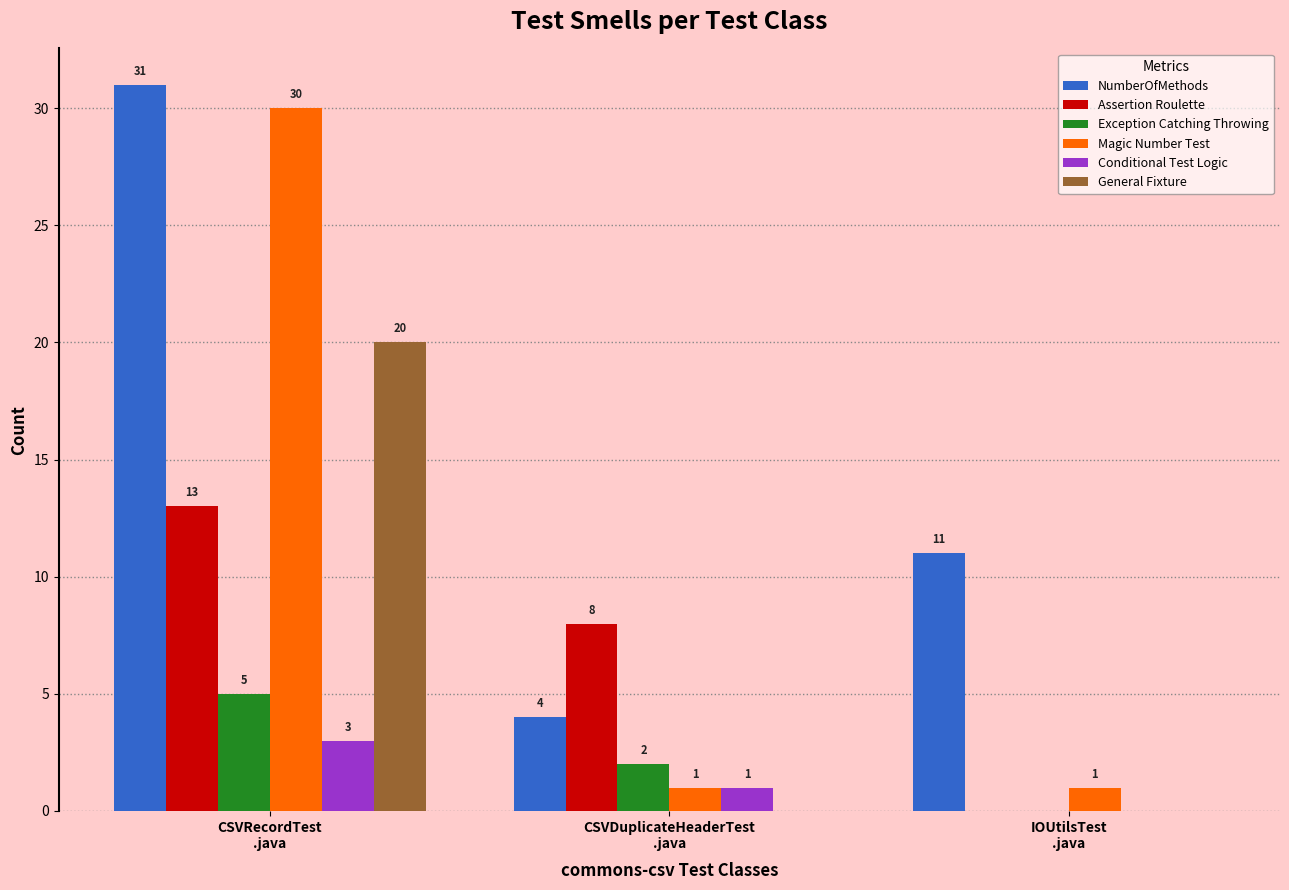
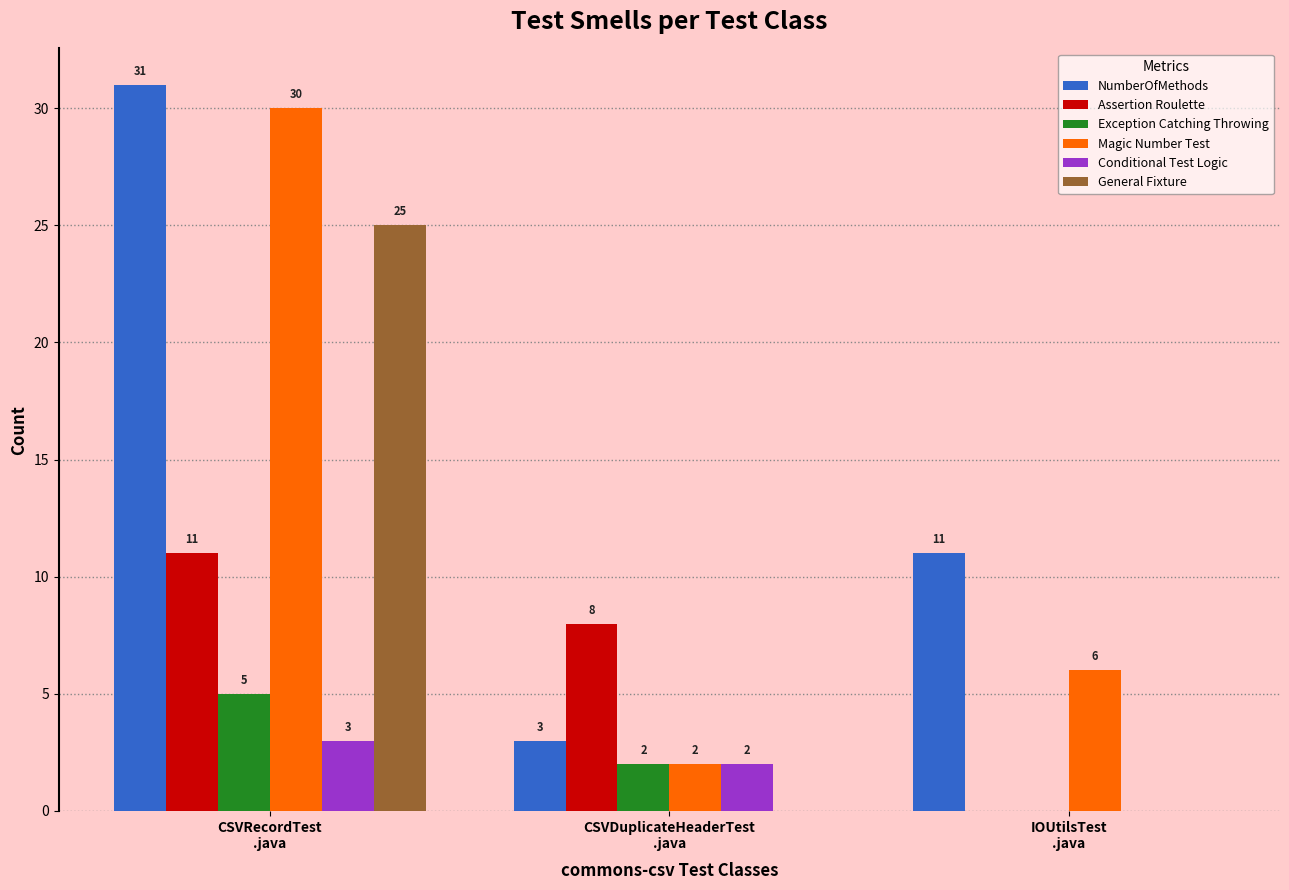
  {
    "NumberOfMethods": {
      "CSVRecordTest .java": 31,
-     "CSVDuplicateHeaderTest .java": 4,
+     "CSVDuplicateHeaderTest .java": 3,
      "IOUtilsTest .java": 11
    },
    "Assertion Roulette": {
-     "CSVRecordTest .java": 13,
+     "CSVRecordTest .java": 11,
      "CSVDuplicateHeaderTest .java": 8
    },
    "Exception Catching Throwing": {
      "CSVRecordTest .java": 5,
      "CSVDuplicateHeaderTest .java": 2
    },
    "Magic Number Test": {
      "CSVRecordTest .java": 30,
-     "CSVDuplicateHeaderTest .java": 1,
-     "IOUtilsTest .java": 1
+     "CSVDuplicateHeaderTest .java": 2,
+     "IOUtilsTest .java": 6
    },
    "Conditional Test Logic": {
      "CSVRecordTest .java": 3,
-     "CSVDuplicateHeaderTest .java": 1
+     "CSVDuplicateHeaderTest .java": 2
    },
    "General Fixture": {
-     "CSVRecordTest .java": 20
+     "CSVRecordTest .java": 25
    }
  }
